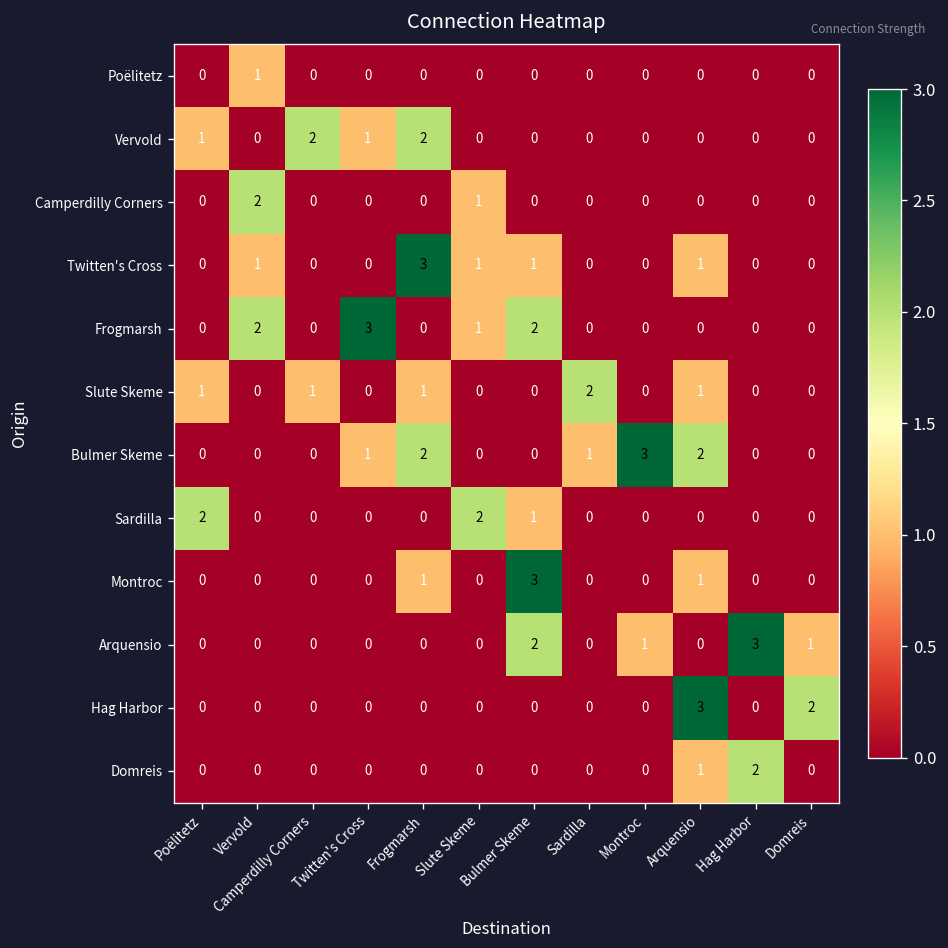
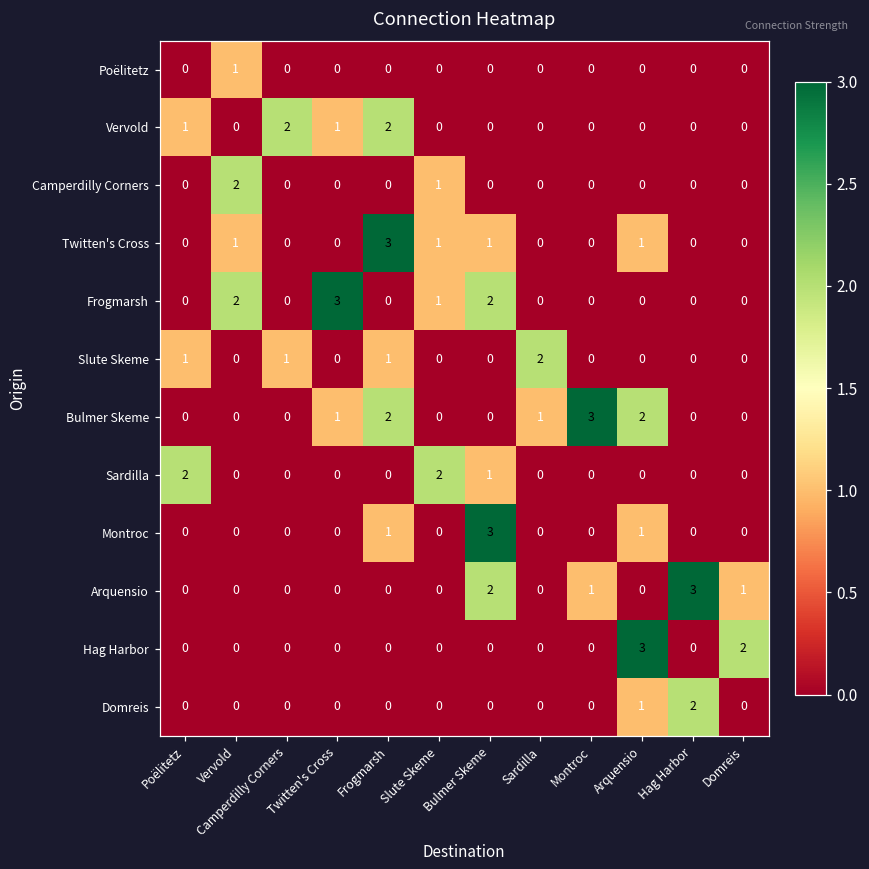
  {
    "Poëlitetz": {
      "Poëlitetz": 0,
      "Vervold": 1,
      "Camperdilly Corners": 0,
      "Twitten's Cross": 0,
      "Frogmarsh": 0,
      "Slute Skeme": 0,
      "Bulmer Skeme": 0,
      "Sardilla": 0,
      "Montroc": 0,
      "Arquensio": 0,
      "Hag Harbor": 0,
      "Domreis": 0
    },
    "Vervold": {
      "Poëlitetz": 1,
      "Vervold": 0,
      "Camperdilly Corners": 2,
      "Twitten's Cross": 1,
      "Frogmarsh": 2,
      "Slute Skeme": 0,
      "Bulmer Skeme": 0,
      "Sardilla": 0,
      "Montroc": 0,
      "Arquensio": 0,
      "Hag Harbor": 0,
      "Domreis": 0
    },
    "Camperdilly Corners": {
      "Poëlitetz": 0,
      "Vervold": 2,
      "Camperdilly Corners": 0,
      "Twitten's Cross": 0,
      "Frogmarsh": 0,
      "Slute Skeme": 1,
      "Bulmer Skeme": 0,
      "Sardilla": 0,
      "Montroc": 0,
      "Arquensio": 0,
      "Hag Harbor": 0,
      "Domreis": 0
    },
    "Twitten's Cross": {
      "Poëlitetz": 0,
      "Vervold": 1,
      "Camperdilly Corners": 0,
      "Twitten's Cross": 0,
      "Frogmarsh": 3,
      "Slute Skeme": 1,
      "Bulmer Skeme": 1,
      "Sardilla": 0,
      "Montroc": 0,
      "Arquensio": 1,
      "Hag Harbor": 0,
      "Domreis": 0
    },
    "Frogmarsh": {
      "Poëlitetz": 0,
      "Vervold": 2,
      "Camperdilly Corners": 0,
      "Twitten's Cross": 3,
      "Frogmarsh": 0,
      "Slute Skeme": 1,
      "Bulmer Skeme": 2,
      "Sardilla": 0,
      "Montroc": 0,
      "Arquensio": 0,
      "Hag Harbor": 0,
      "Domreis": 0
    },
    "Slute Skeme": {
      "Poëlitetz": 1,
      "Vervold": 0,
      "Camperdilly Corners": 1,
      "Twitten's Cross": 0,
      "Frogmarsh": 1,
      "Slute Skeme": 0,
      "Bulmer Skeme": 0,
      "Sardilla": 2,
      "Montroc": 0,
-     "Arquensio": 1,
+     "Arquensio": 0,
      "Hag Harbor": 0,
      "Domreis": 0
    },
    "Bulmer Skeme": {
      "Poëlitetz": 0,
      "Vervold": 0,
      "Camperdilly Corners": 0,
      "Twitten's Cross": 1,
      "Frogmarsh": 2,
      "Slute Skeme": 0,
      "Bulmer Skeme": 0,
      "Sardilla": 1,
      "Montroc": 3,
      "Arquensio": 2,
      "Hag Harbor": 0,
      "Domreis": 0
    },
    "Sardilla": {
      "Poëlitetz": 2,
      "Vervold": 0,
      "Camperdilly Corners": 0,
      "Twitten's Cross": 0,
      "Frogmarsh": 0,
      "Slute Skeme": 2,
      "Bulmer Skeme": 1,
      "Sardilla": 0,
      "Montroc": 0,
      "Arquensio": 0,
      "Hag Harbor": 0,
      "Domreis": 0
    },
    "Montroc": {
      "Poëlitetz": 0,
      "Vervold": 0,
      "Camperdilly Corners": 0,
      "Twitten's Cross": 0,
      "Frogmarsh": 1,
      "Slute Skeme": 0,
      "Bulmer Skeme": 3,
      "Sardilla": 0,
      "Montroc": 0,
      "Arquensio": 1,
      "Hag Harbor": 0,
      "Domreis": 0
    },
    "Arquensio": {
      "Poëlitetz": 0,
      "Vervold": 0,
      "Camperdilly Corners": 0,
      "Twitten's Cross": 0,
      "Frogmarsh": 0,
      "Slute Skeme": 0,
      "Bulmer Skeme": 2,
      "Sardilla": 0,
      "Montroc": 1,
      "Arquensio": 0,
      "Hag Harbor": 3,
      "Domreis": 1
    },
    "Hag Harbor": {
      "Poëlitetz": 0,
      "Vervold": 0,
      "Camperdilly Corners": 0,
      "Twitten's Cross": 0,
      "Frogmarsh": 0,
      "Slute Skeme": 0,
      "Bulmer Skeme": 0,
      "Sardilla": 0,
      "Montroc": 0,
      "Arquensio": 3,
      "Hag Harbor": 0,
      "Domreis": 2
    },
    "Domreis": {
      "Poëlitetz": 0,
      "Vervold": 0,
      "Camperdilly Corners": 0,
      "Twitten's Cross": 0,
      "Frogmarsh": 0,
      "Slute Skeme": 0,
      "Bulmer Skeme": 0,
      "Sardilla": 0,
      "Montroc": 0,
      "Arquensio": 1,
      "Hag Harbor": 2,
      "Domreis": 0
    }
  }
